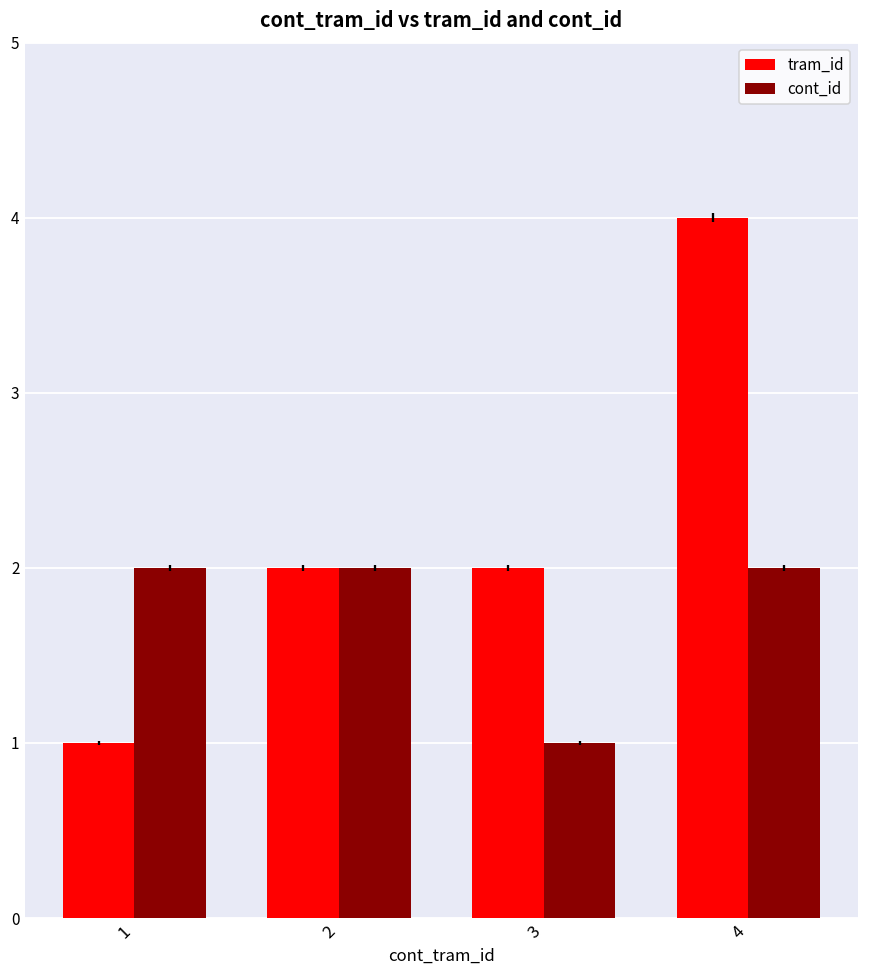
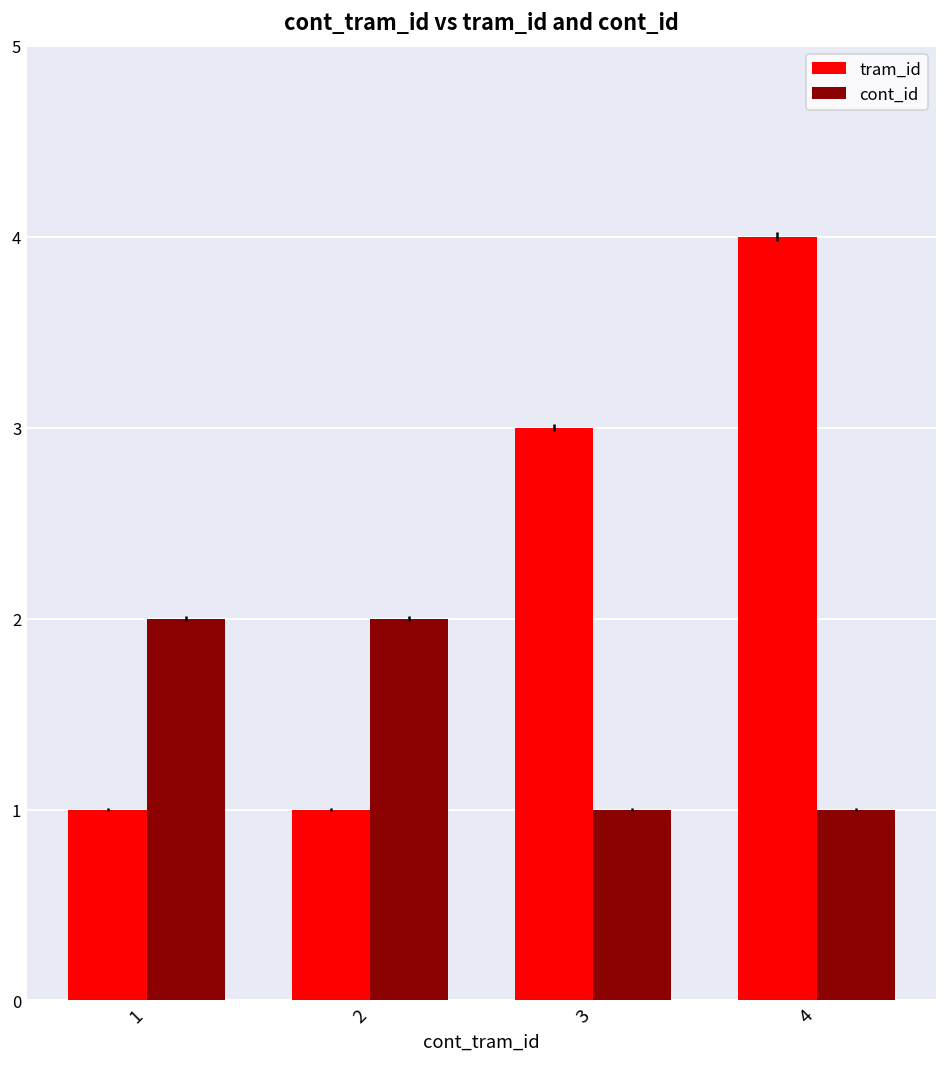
  {
    "tram_id": {
      "1": 1,
-     "2": 2,
-     "3": 2,
+     "2": 1,
+     "3": 3,
      "4": 4
    },
    "cont_id": {
      "1": 2,
      "2": 2,
      "3": 1,
-     "4": 2
+     "4": 1
    }
  }
